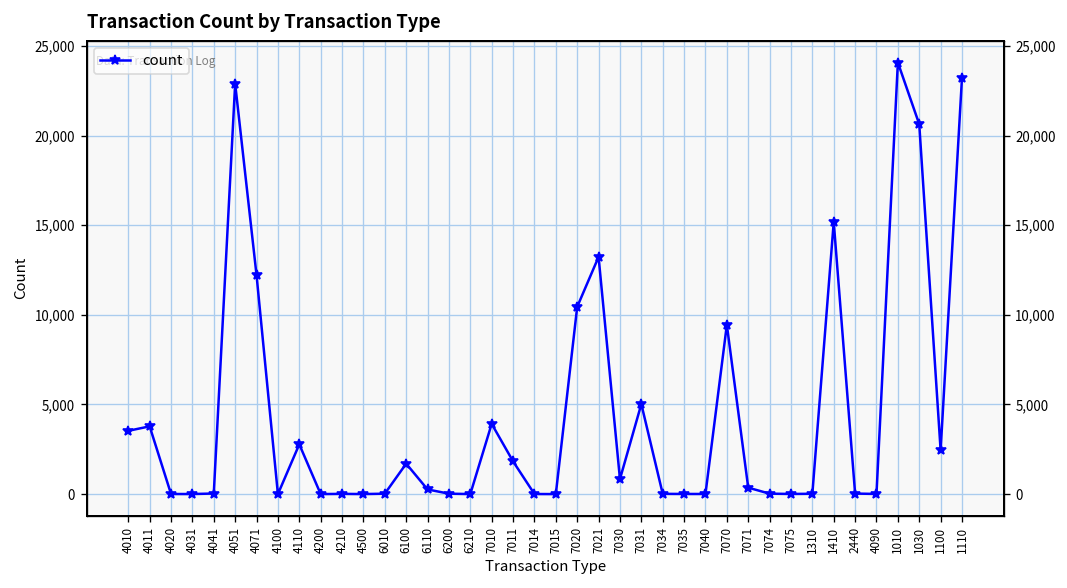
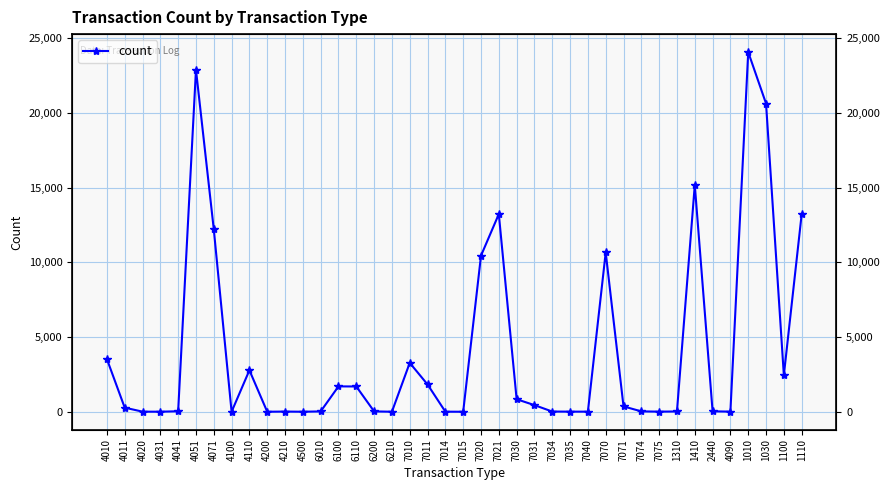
  {
    "4010": "3,500",
-   "4011": "3,800",
+   "4011": "300",
    "4020": "0",
    "4031": "0",
    "4041": "0",
    "4051": "22,900",
    "4071": "12,200",
    "4100": "0",
    "4110": "2,800",
    "4200": "0",
    "4210": "0",
    "4500": "0",
    "6010": "0",
    "6100": "1,700",
-   "6110": "300",
+   "6110": "1,700",
    "6200": "0",
    "6210": "0",
-   "7010": "3,900",
+   "7010": "3,300",
    "7011": "1,800",
    "7014": "0",
    "7015": "0",
    "7020": "10,400",
    "7021": "13,200",
    "7030": "800",
-   "7031": "5,000",
+   "7031": "400",
    "7034": "0",
    "7035": "0",
    "7040": "0",
-   "7070": "9,400",
+   "7070": "10,700",
    "7071": "400",
    "7074": "0",
    "7075": "0",
    "1310": "0",
    "1410": "15,200",
    "2440": "0",
    "4090": "0",
    "1010": "24,100",
    "1030": "20,600",
    "1100": "2,400",
-   "1110": "23,200"
+   "1110": "13,200"
  }
